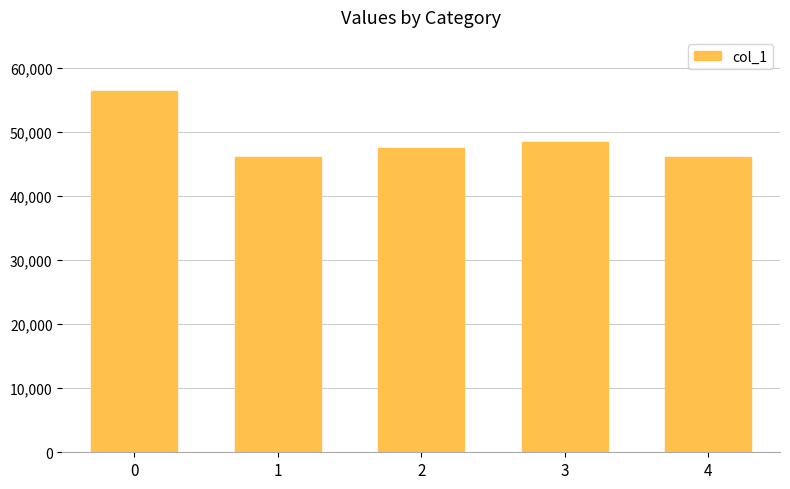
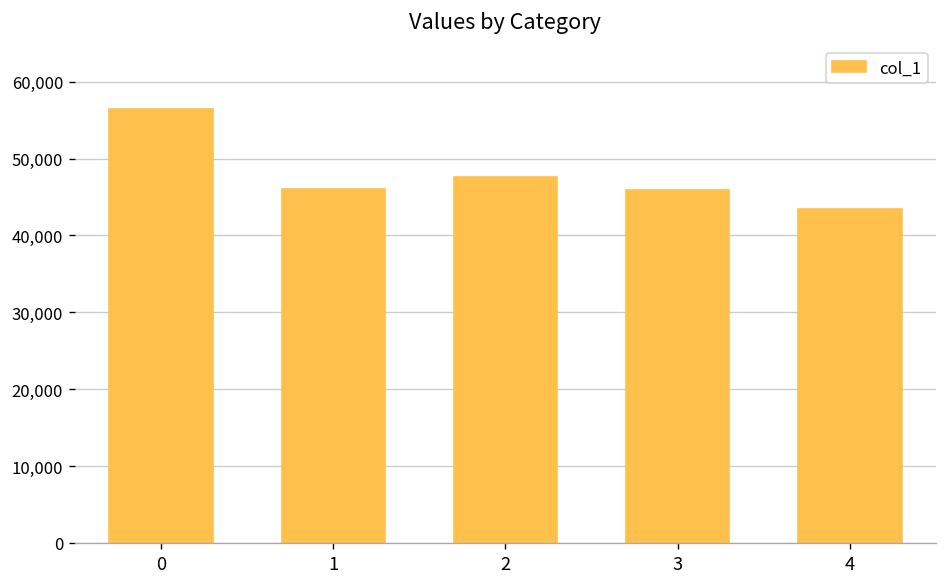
  {
    "0": "56,000",
    "1": "46,000",
    "2": "48,000",
-   "3": "48,000",
-   "4": "46,000"
+   "3": "46,000",
+   "4": "43,000"
  }
